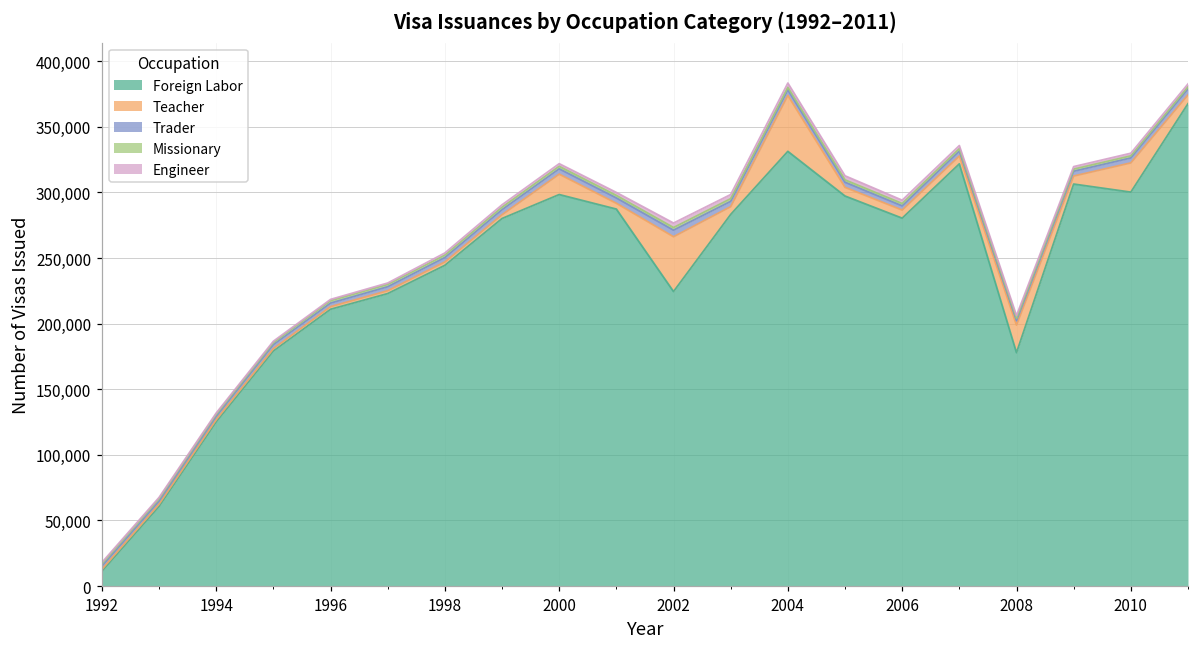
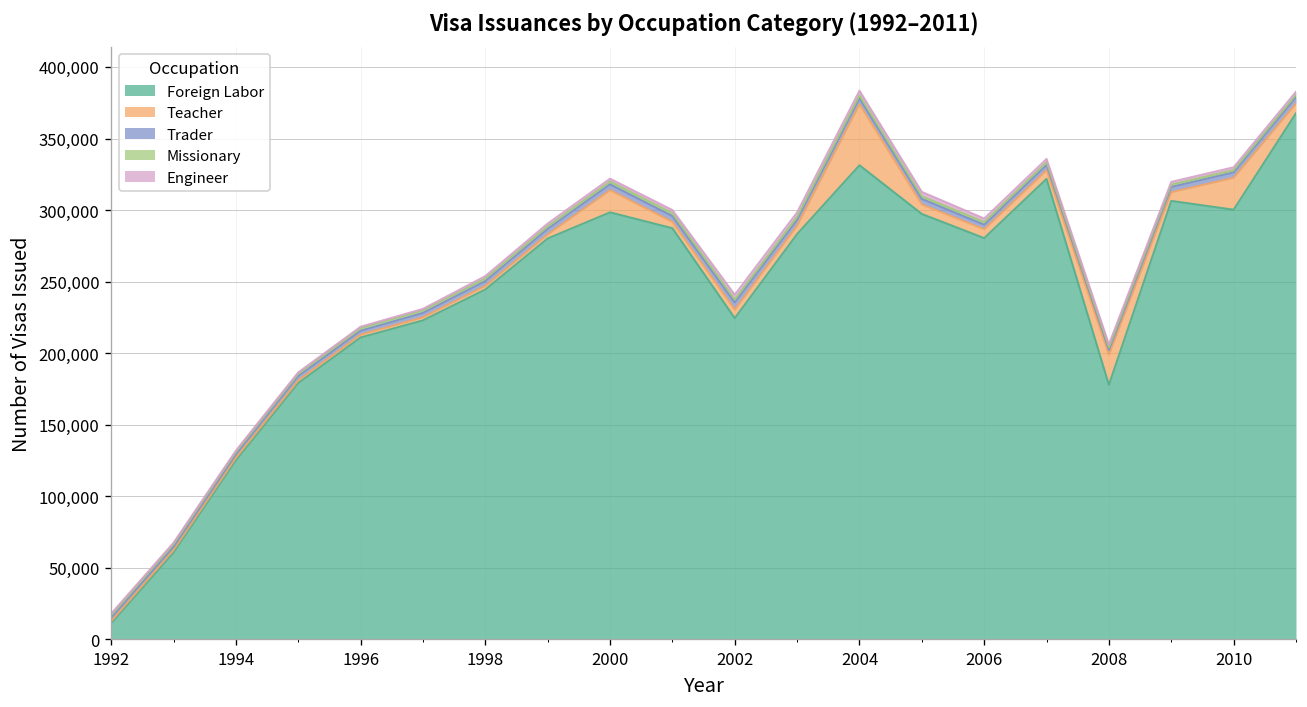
  {
    "Foreign Labor": {
      "1998": "244,000",
      "2000": "298,000",
      "2002": "224,000",
      "2004": "331,000",
      "2006": "280,000",
      "2008": "178,000",
      "2010": "300,000"
    },
    "Teacher": {
      "1998": "3,000",
      "2000": "16,000",
-     "2002": "42,000",
+     "2002": "6,000",
      "2004": "43,000",
      "2006": "6,000",
      "2008": "21,000",
      "2010": "22,000"
    },
    "Engineer": {
      "2002": "3,000",
      "2004": "3,000",
      "2006": "3,000"
    }
  }
